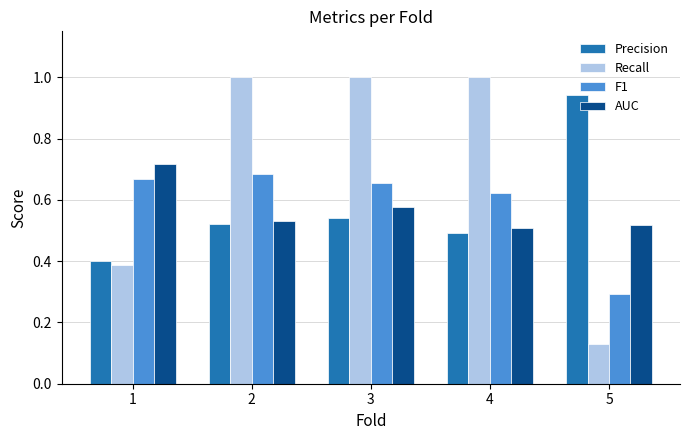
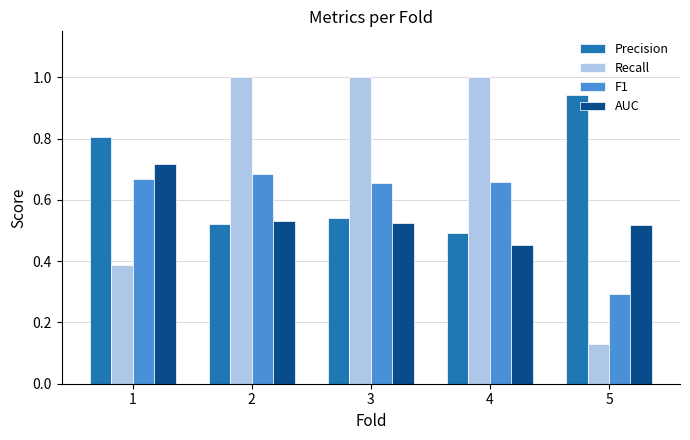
  {
    "Precision": {
-     "1": 0.40,
+     "1": 0.80,
      "2": 0.52,
      "3": 0.54,
      "4": 0.49,
      "5": 0.94
    },
    "Recall": {
      "1": 0.39,
      "2": 1.00,
      "3": 1.00,
      "4": 1.00,
      "5": 0.13
    },
    "F1": {
      "1": 0.67,
      "2": 0.69,
      "3": 0.65,
-     "4": 0.62,
+     "4": 0.66,
      "5": 0.29
    },
    "AUC": {
      "1": 0.72,
      "2": 0.53,
-     "3": 0.58,
-     "4": 0.51,
+     "3": 0.52,
+     "4": 0.45,
      "5": 0.52
    }
  }
